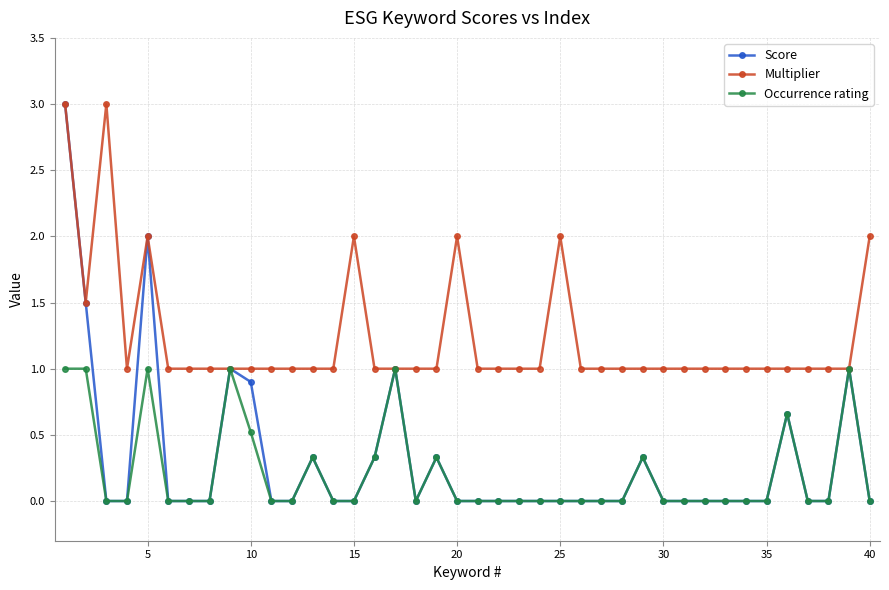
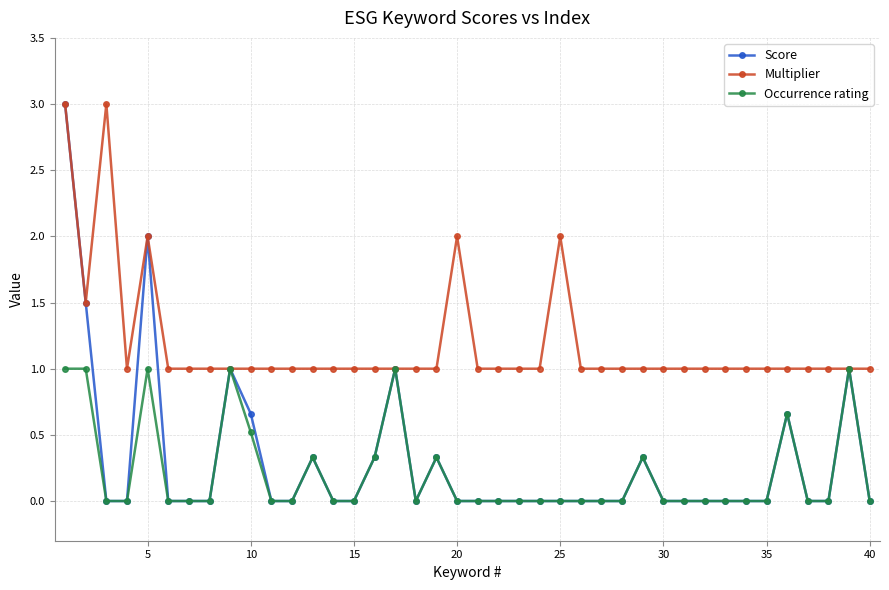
  {
    "Score": {
-     "10": 0.90
+     "10": 0.66
    },
    "Multiplier": {
      "10": 1,
-     "15": 2,
+     "15": 1,
      "20": 2,
      "25": 2,
      "30": 1,
      "35": 1,
-     "40": 2
+     "40": 1
    },
    "Occurrence rating": {
      "5": 1.00,
      "10": 0.52
    }
  }
